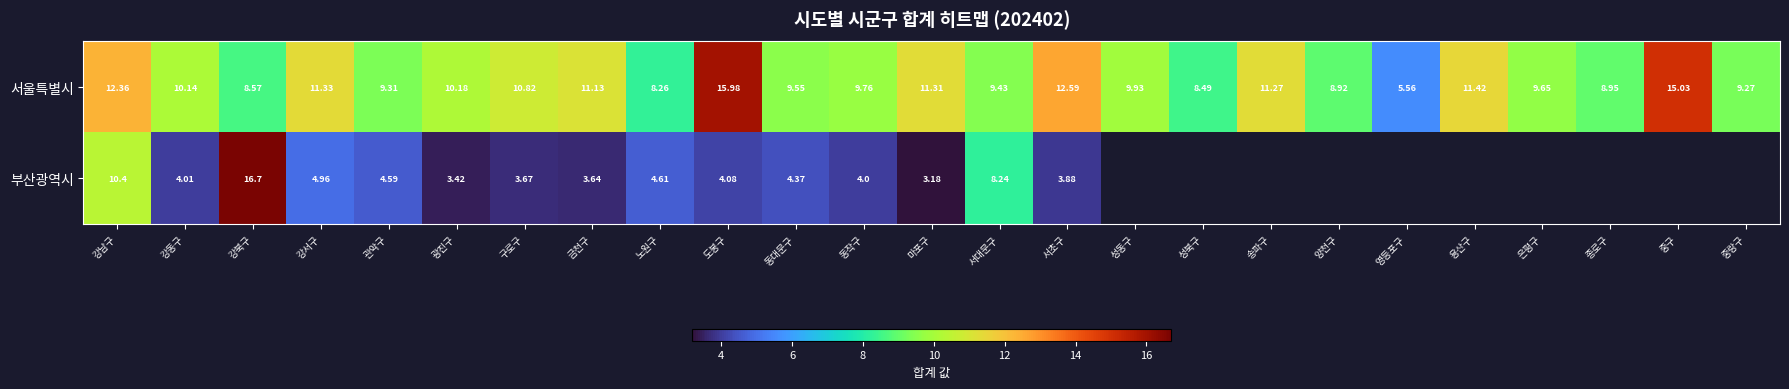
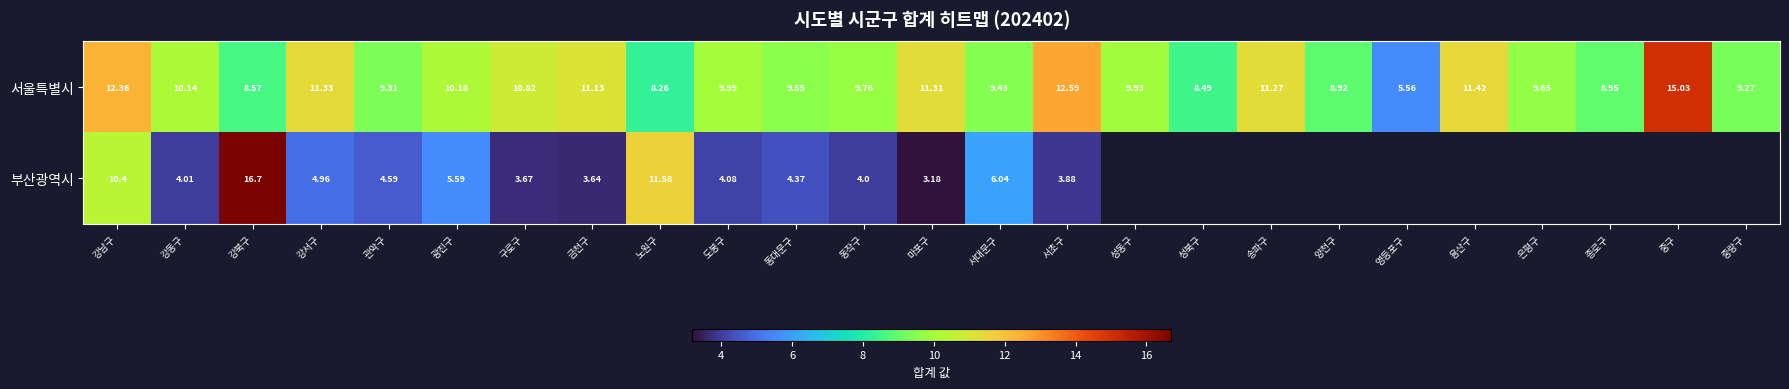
  {
    "서울특별시": {
      "강남구": 12.36,
      "강동구": 10.14,
      "강북구": 8.57,
      "강서구": 11.33,
      "관악구": 9.31,
      "광진구": 10.18,
      "구로구": 10.82,
      "금천구": 11.13,
      "노원구": 8.26,
-     "도봉구": 15.98,
+     "도봉구": 9.99,
      "동대문구": 9.55,
      "동작구": 9.76,
      "마포구": 11.31,
      "서대문구": 9.43,
      "서초구": 12.59,
      "성동구": 9.93,
      "성북구": 8.49,
      "송파구": 11.27,
      "양천구": 8.92,
      "영등포구": 5.56,
      "용산구": 11.42,
      "은평구": 9.65,
      "종로구": 8.95,
      "중구": 15.03,
      "중랑구": 9.27
    },
    "부산광역시": {
      "강남구": 10.4,
      "강동구": 4.01,
      "강북구": 16.7,
      "강서구": 4.96,
      "관악구": 4.59,
-     "광진구": 3.42,
+     "광진구": 5.59,
      "구로구": 3.67,
      "금천구": 3.64,
-     "노원구": 4.61,
+     "노원구": 11.58,
      "도봉구": 4.08,
      "동대문구": 4.37,
      "동작구": 4.0,
      "마포구": 3.18,
-     "서대문구": 8.24,
+     "서대문구": 6.04,
      "서초구": 3.88
    }
  }
